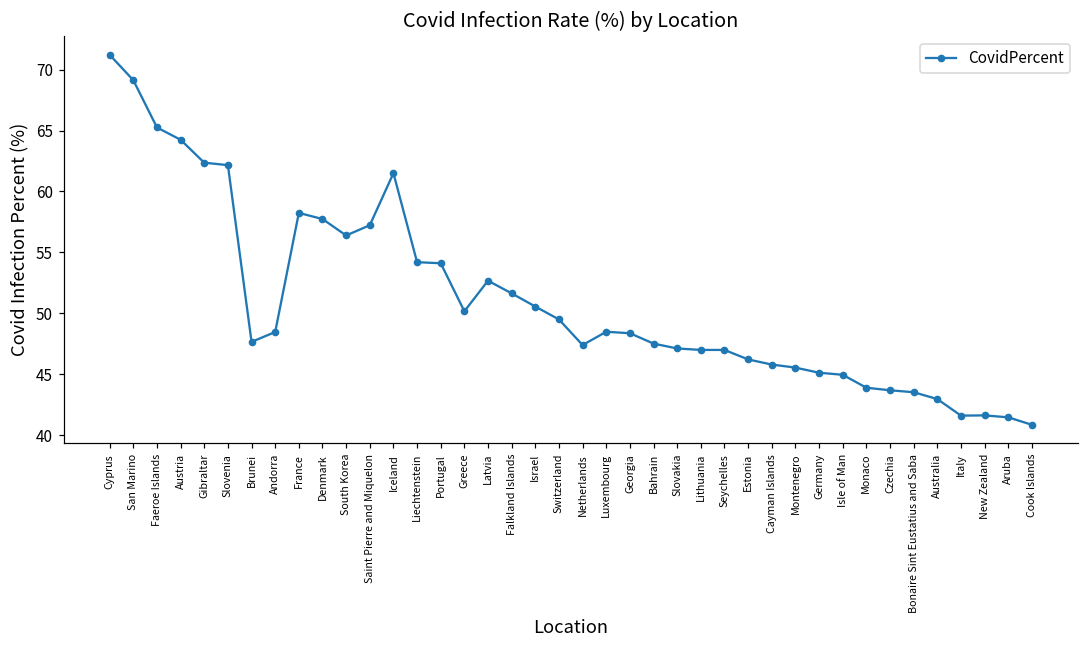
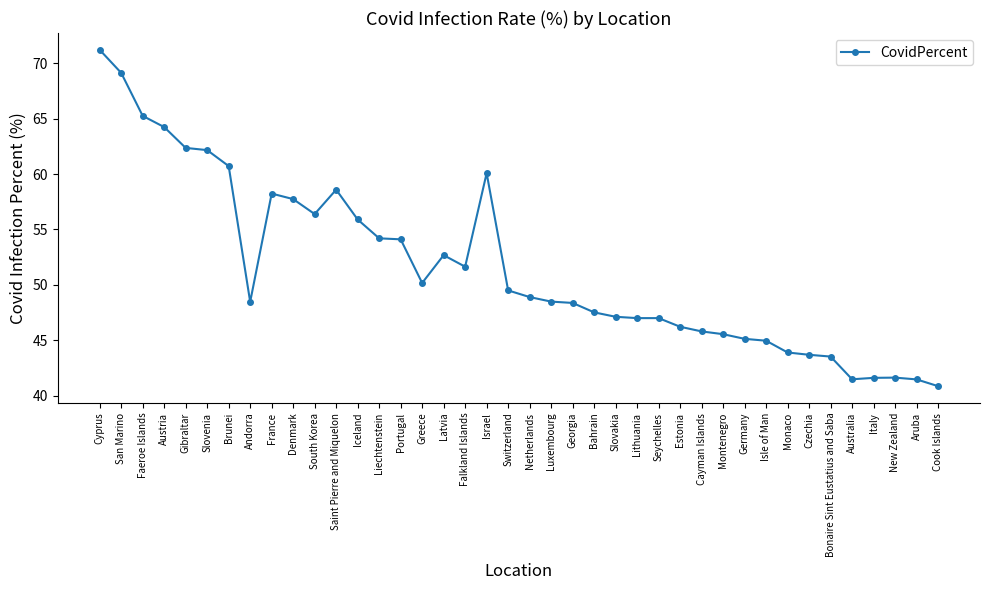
  {
    "Cyprus": 71.2,
    "San Marino": 69.1,
    "Faeroe Islands": 65.3,
    "Austria": 64.2,
    "Gibraltar": 62.4,
    "Slovenia": 62.2,
-   "Brunei": 47.7,
+   "Brunei": 60.7,
    "Andorra": 48.5,
    "France": 58.2,
    "Denmark": 57.7,
    "South Korea": 56.4,
-   "Saint Pierre and Miquelon": 57.2,
-   "Iceland": 61.5,
+   "Saint Pierre and Miquelon": 58.6,
+   "Iceland": 55.9,
    "Liechtenstein": 54.2,
    "Portugal": 54.1,
    "Greece": 50.2,
    "Latvia": 52.7,
    "Falkland Islands": 51.6,
-   "Israel": 50.6,
+   "Israel": 60.1,
    "Switzerland": 49.5,
-   "Netherlands": 47.4,
+   "Netherlands": 48.9,
    "Luxembourg": 48.5,
    "Georgia": 48.4,
    "Bahrain": 47.5,
    "Slovakia": 47.1,
    "Lithuania": 47.0,
    "Seychelles": 47.0,
    "Estonia": 46.2,
    "Cayman Islands": 45.8,
    "Montenegro": 45.6,
    "Germany": 45.1,
    "Isle of Man": 45.0,
    "Monaco": 43.9,
    "Czechia": 43.7,
    "Bonaire Sint Eustatius and Saba": 43.5,
-   "Australia": 43.0,
+   "Australia": 41.5,
    "Italy": 41.6,
    "New Zealand": 41.6,
    "Aruba": 41.5,
    "Cook Islands": 40.9
  }
